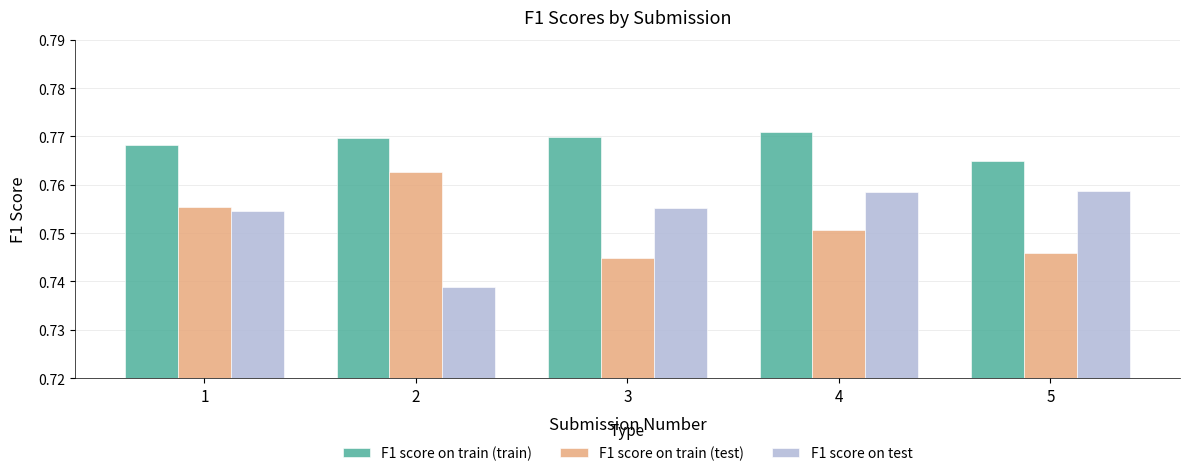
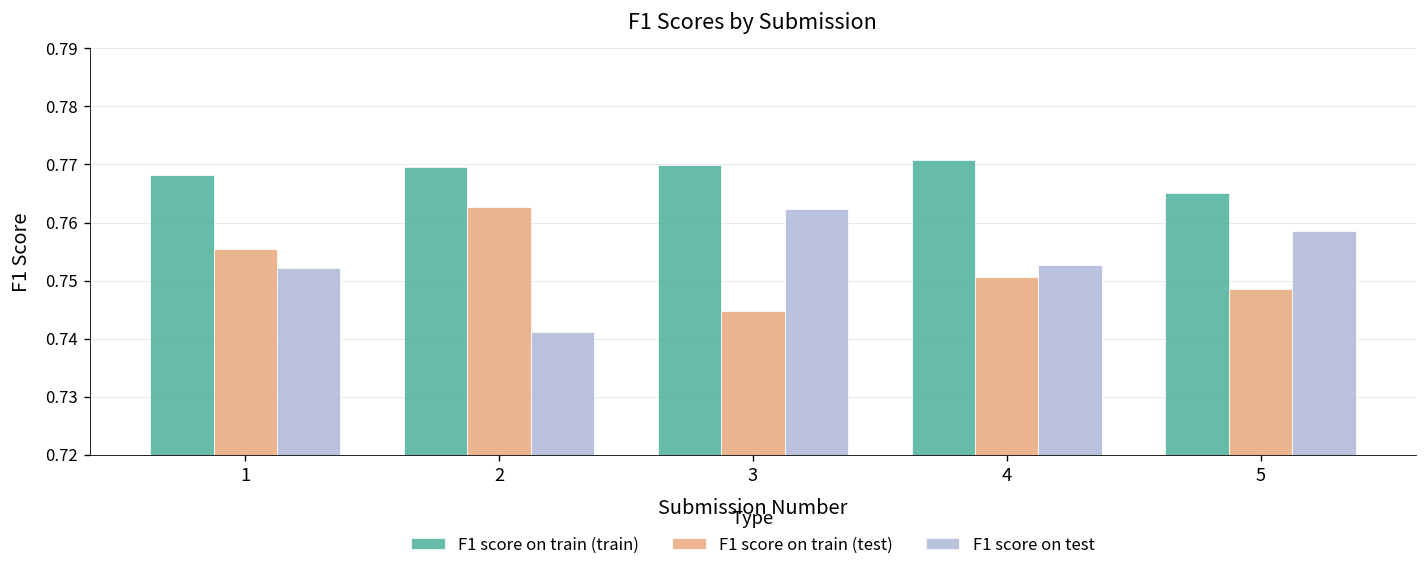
  {
    "F1 score on train (train)": {
      "1": 0.768,
      "2": 0.770,
      "3": 0.770,
      "4": 0.771,
      "5": 0.765
    },
    "F1 score on train (test)": {
      "1": 0.755,
      "2": 0.763,
      "3": 0.745,
      "4": 0.751,
-     "5": 0.746
+     "5": 0.748
    },
    "F1 score on test": {
-     "1": 0.755,
-     "2": 0.739,
-     "3": 0.755,
-     "4": 0.759,
+     "1": 0.752,
+     "2": 0.741,
+     "3": 0.762,
+     "4": 0.753,
      "5": 0.759
    }
  }
